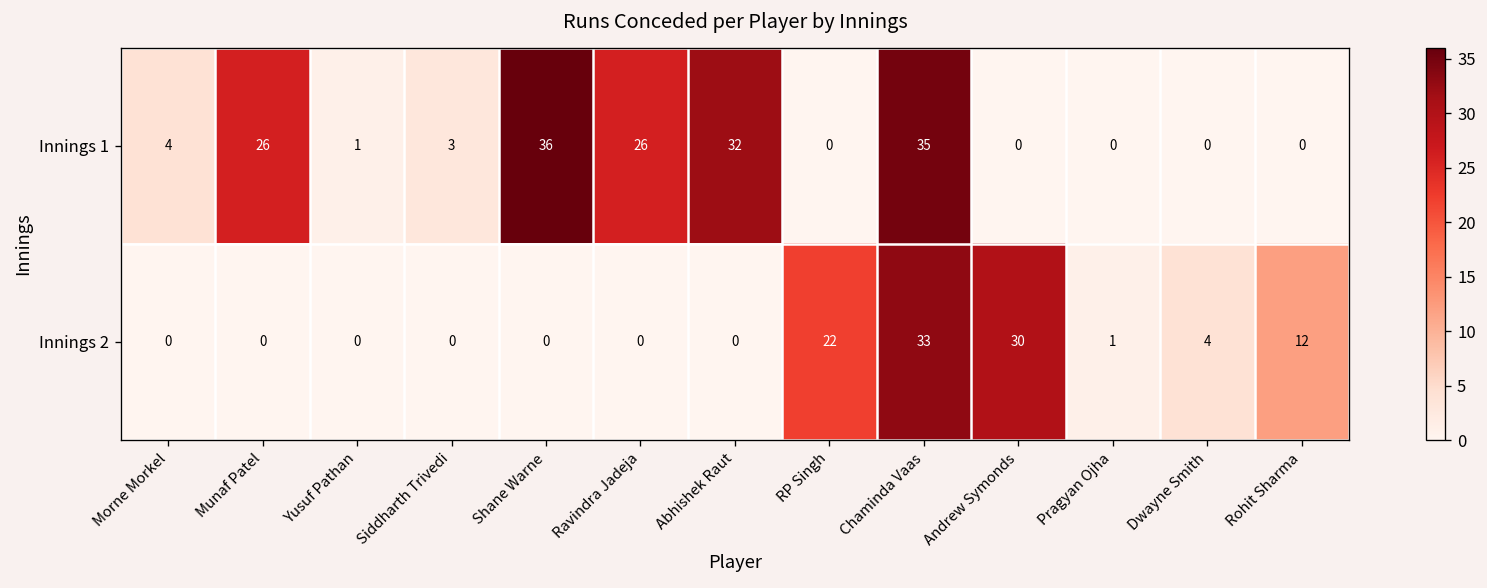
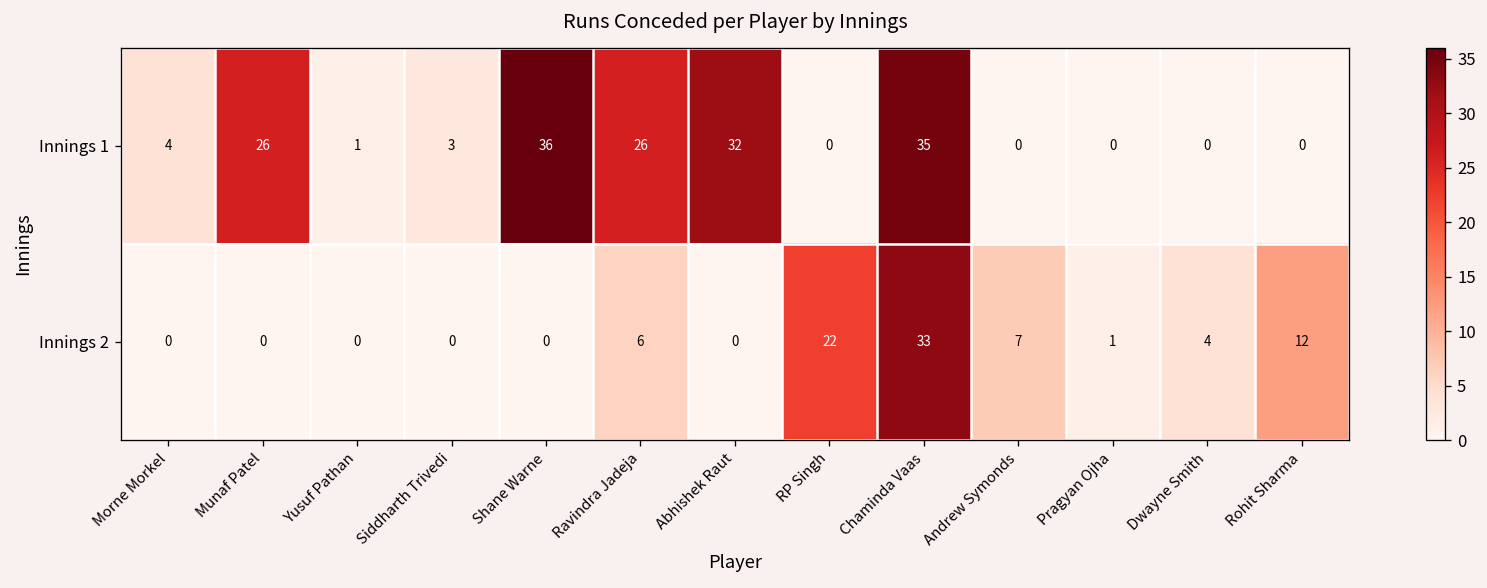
  {
    "Innings 1": {
      "Morne Morkel": 4,
      "Munaf Patel": 26,
      "Yusuf Pathan": 1,
      "Siddharth Trivedi": 3,
      "Shane Warne": 36,
      "Ravindra Jadeja": 26,
      "Abhishek Raut": 32,
      "RP Singh": 0,
      "Chaminda Vaas": 35,
      "Andrew Symonds": 0,
      "Pragyan Ojha": 0,
      "Dwayne Smith": 0,
      "Rohit Sharma": 0
    },
    "Innings 2": {
      "Morne Morkel": 0,
      "Munaf Patel": 0,
      "Yusuf Pathan": 0,
      "Siddharth Trivedi": 0,
      "Shane Warne": 0,
-     "Ravindra Jadeja": 0,
+     "Ravindra Jadeja": 6,
      "Abhishek Raut": 0,
      "RP Singh": 22,
      "Chaminda Vaas": 33,
-     "Andrew Symonds": 30,
+     "Andrew Symonds": 7,
      "Pragyan Ojha": 1,
      "Dwayne Smith": 4,
      "Rohit Sharma": 12
    }
  }
